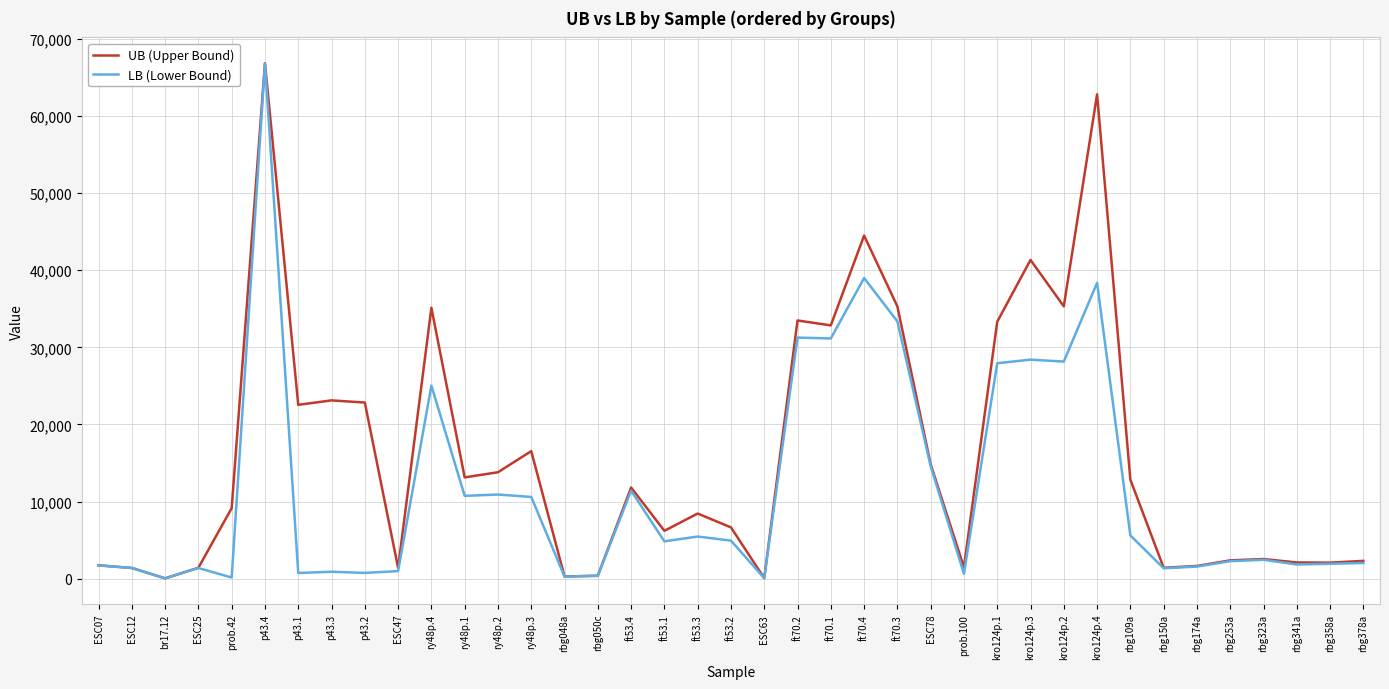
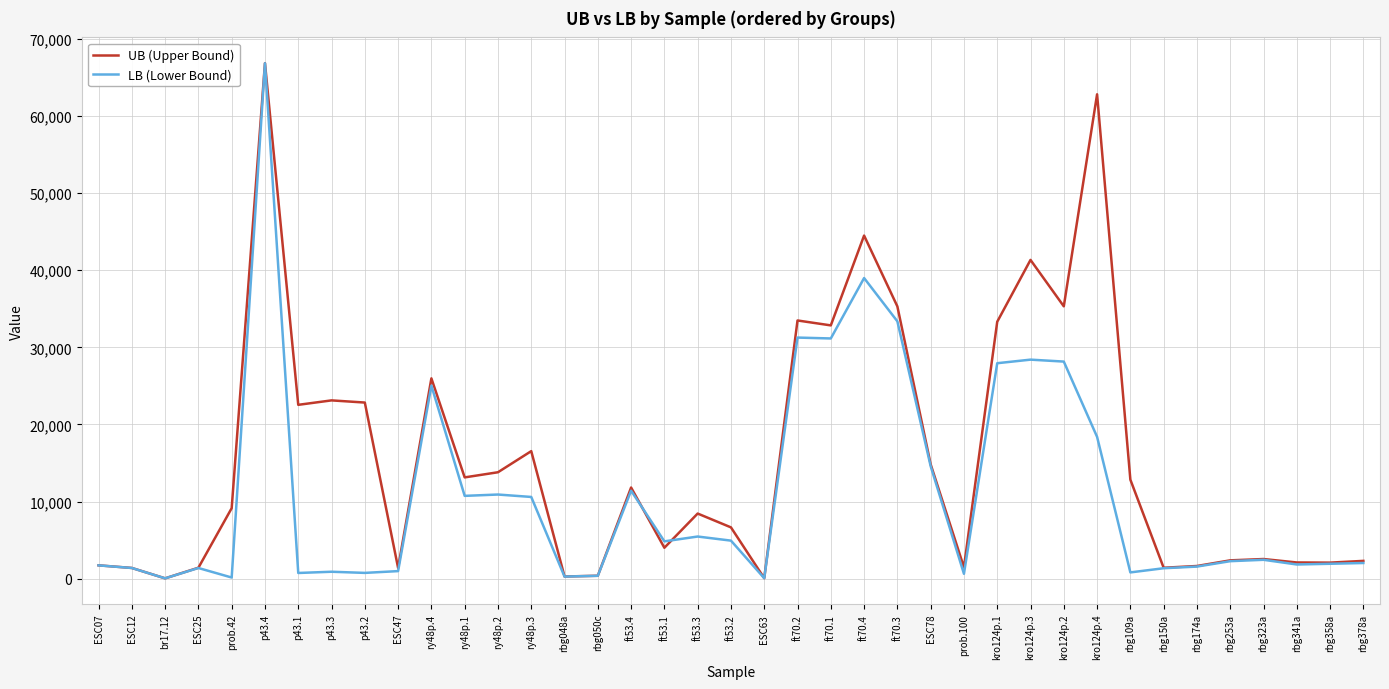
  {
    "UB (Upper Bound)": {
      "prob.42": "9,000",
      "p43.1": "23,000",
      "p43.3": "23,000",
      "p43.2": "23,000",
      "ESC47": "1,000",
-     "ry48p.4": "35,000",
+     "ry48p.4": "26,000",
      "ry48p.1": "13,000",
      "ry48p.2": "14,000",
      "ry48p.3": "17,000",
      "ft53.4": "12,000",
-     "ft53.1": "6,000",
+     "ft53.1": "4,000",
      "ft53.3": "8,000",
      "ft53.2": "7,000",
      "ft70.2": "33,000",
      "ft70.1": "33,000",
      "ft70.4": "44,000",
      "ft70.3": "35,000",
      "prob.100": "1,000",
      "kro124p.1": "33,000",
      "kro124p.3": "41,000",
      "kro124p.2": "35,000",
      "kro124p.4": "63,000",
      "rbg109a": "13,000"
    },
    "LB (Lower Bound)": {
      "prob.42": "0",
      "p43.1": "1,000",
      "p43.3": "1,000",
      "p43.2": "1,000",
      "ESC47": "1,000",
      "ry48p.4": "25,000",
      "ry48p.1": "11,000",
      "ry48p.2": "11,000",
      "ry48p.3": "11,000",
      "ft53.4": "11,000",
      "ft53.1": "5,000",
      "ft53.3": "5,000",
      "ft53.2": "5,000",
      "ft70.2": "31,000",
      "ft70.1": "31,000",
      "ft70.4": "39,000",
      "ft70.3": "33,000",
      "prob.100": "1,000",
      "kro124p.1": "28,000",
      "kro124p.3": "28,000",
      "kro124p.2": "28,000",
-     "kro124p.4": "38,000",
-     "rbg109a": "6,000"
+     "kro124p.4": "18,000",
+     "rbg109a": "1,000"
    }
  }
